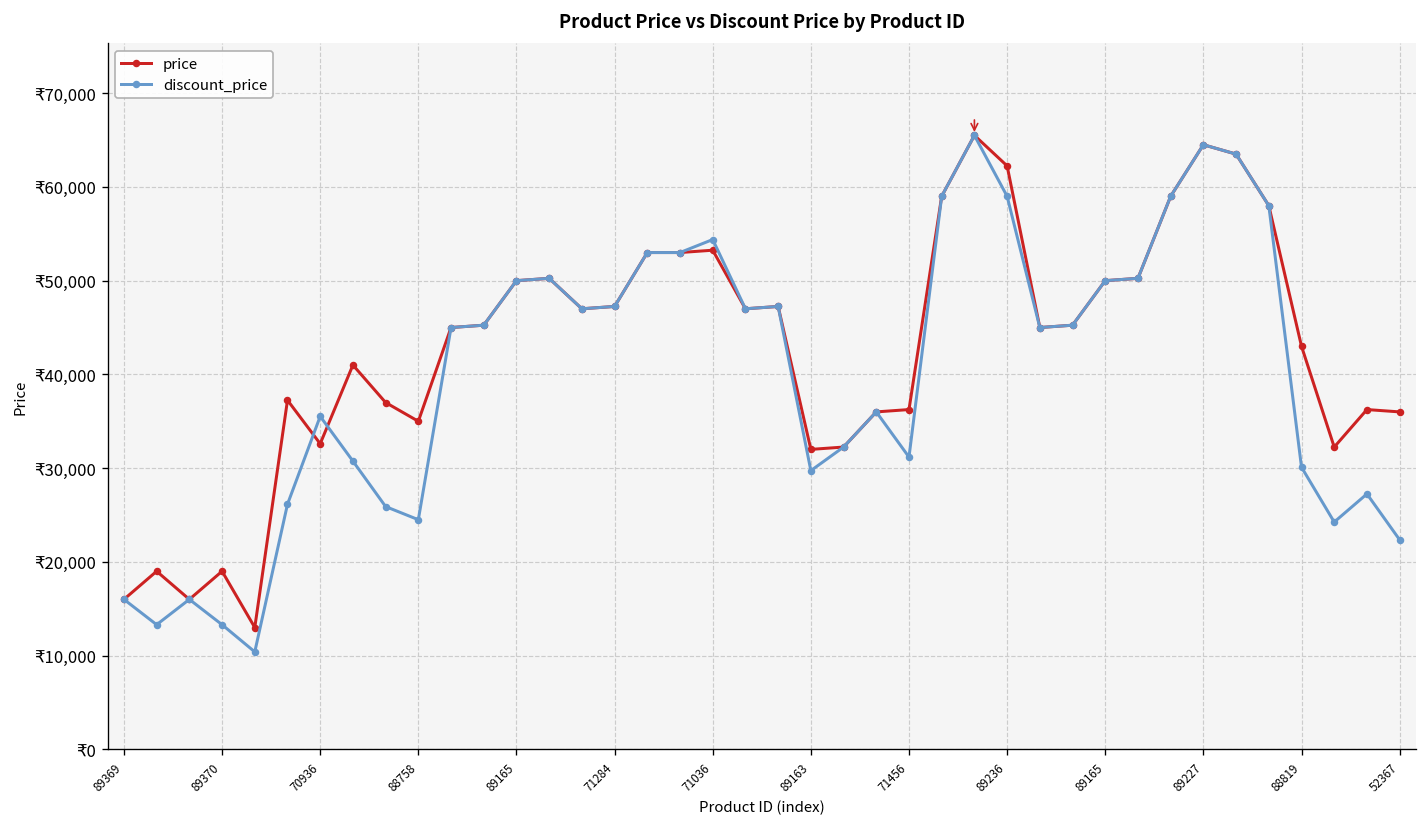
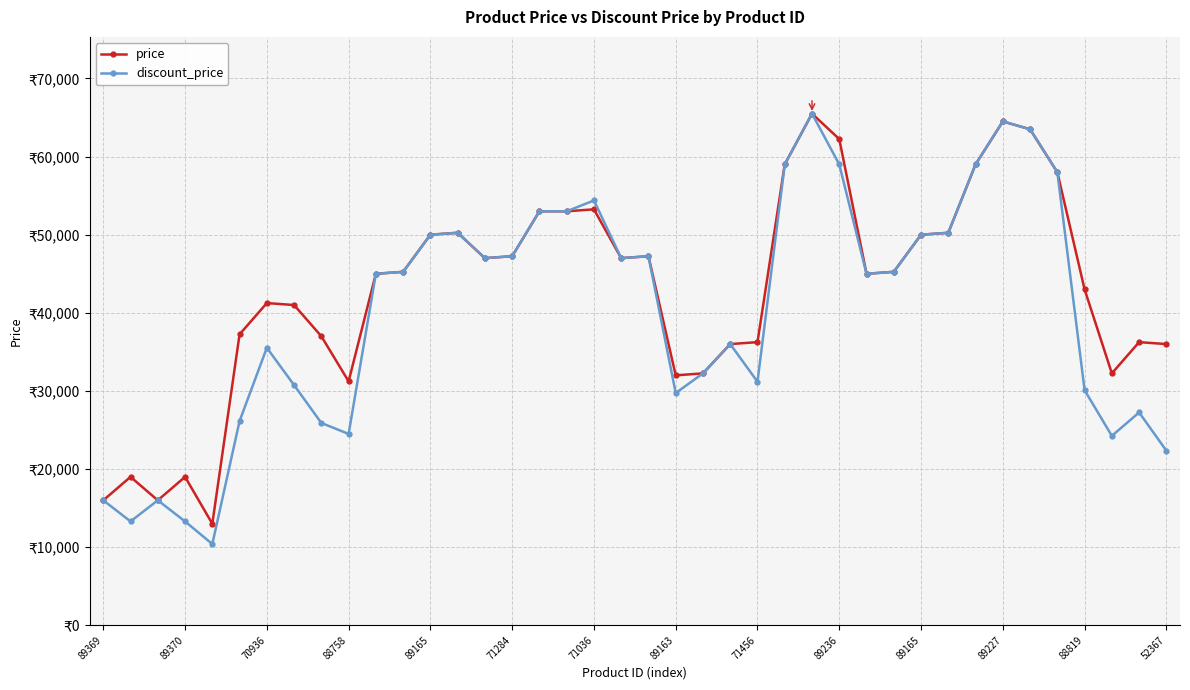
  {
    "price": {
-     "70936": "₹33,000",
-     "88758": "₹35,000",
+     "70936": "₹41,000",
+     "88758": "₹31,000",
      "71036": "₹53,000",
      "89163": "₹32,000",
      "71456": "₹36,000",
      "89236": "₹62,000",
      "88819": "₹43,000",
      "52367": "₹36,000"
    },
    "discount_price": {
      "70936": "₹36,000",
      "88758": "₹24,000",
      "71036": "₹54,000",
      "89163": "₹30,000",
      "71456": "₹31,000",
      "89236": "₹59,000",
      "88819": "₹30,000",
      "52367": "₹22,000"
    }
  }
